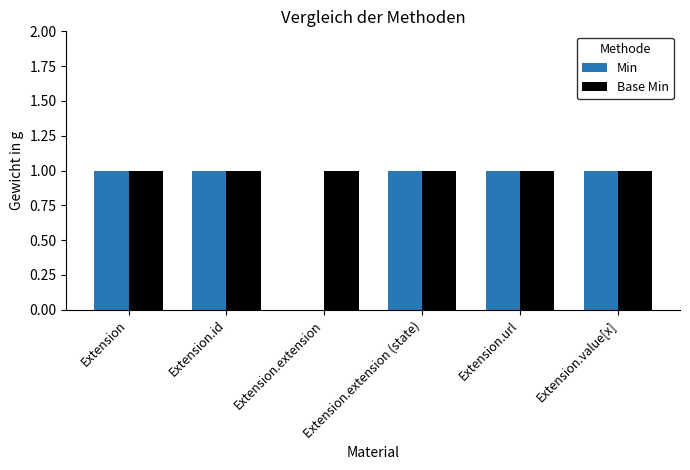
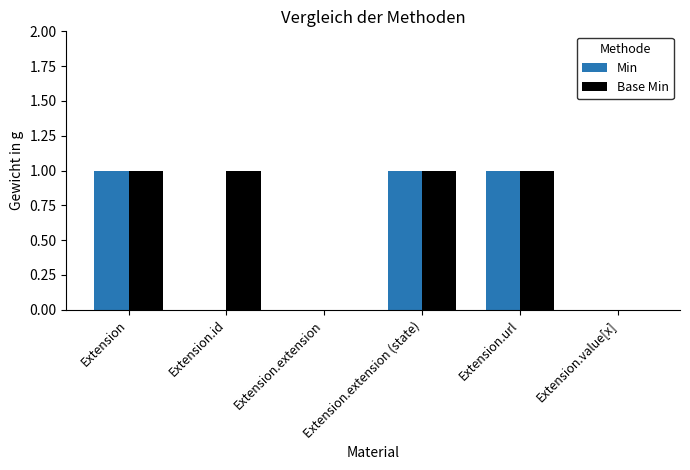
  {
    "Min": {
      "Extension": 1,
-     "Extension.id": 1,
+     "Extension.id": 0,
      "Extension.extension": 0,
      "Extension.extension (state)": 1,
      "Extension.url": 1,
-     "Extension.value[x]": 1
+     "Extension.value[x]": 0
    },
    "Base Min": {
      "Extension": 1,
      "Extension.id": 1,
-     "Extension.extension": 1,
+     "Extension.extension": 0,
      "Extension.extension (state)": 1,
      "Extension.url": 1,
-     "Extension.value[x]": 1
+     "Extension.value[x]": 0
    }
  }
